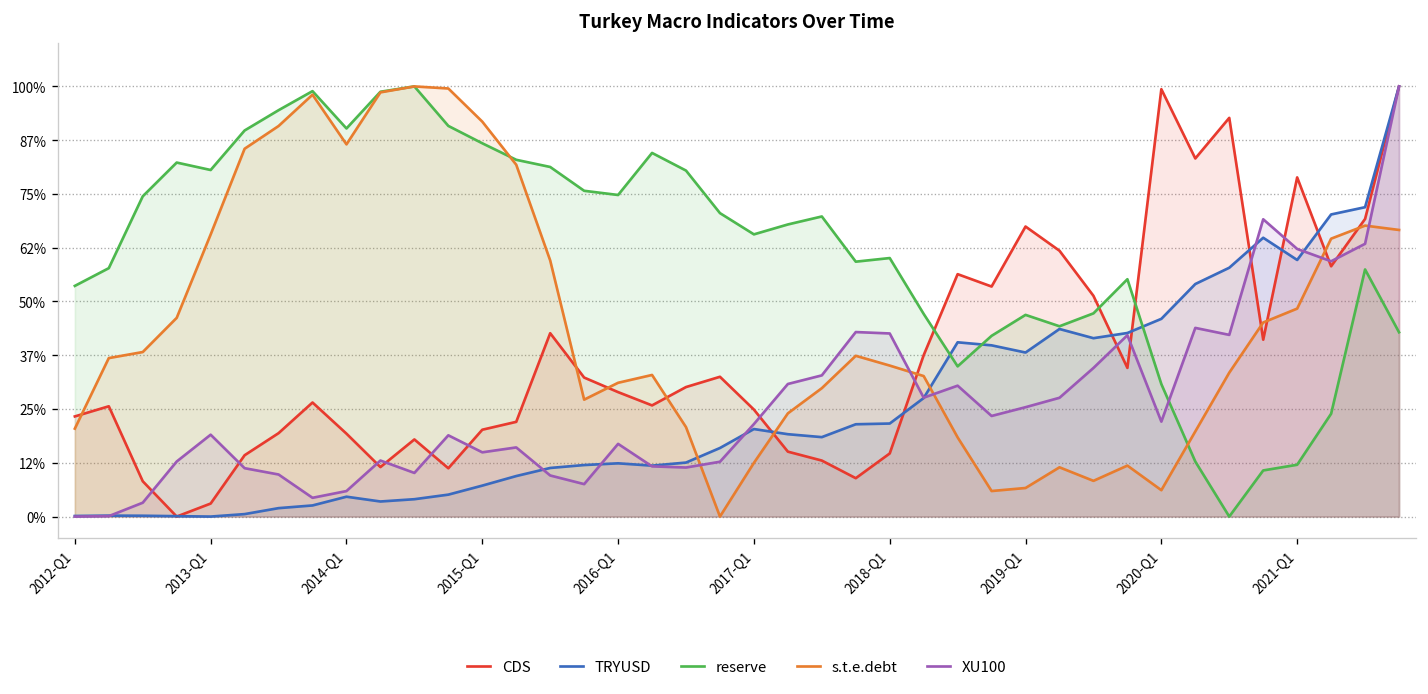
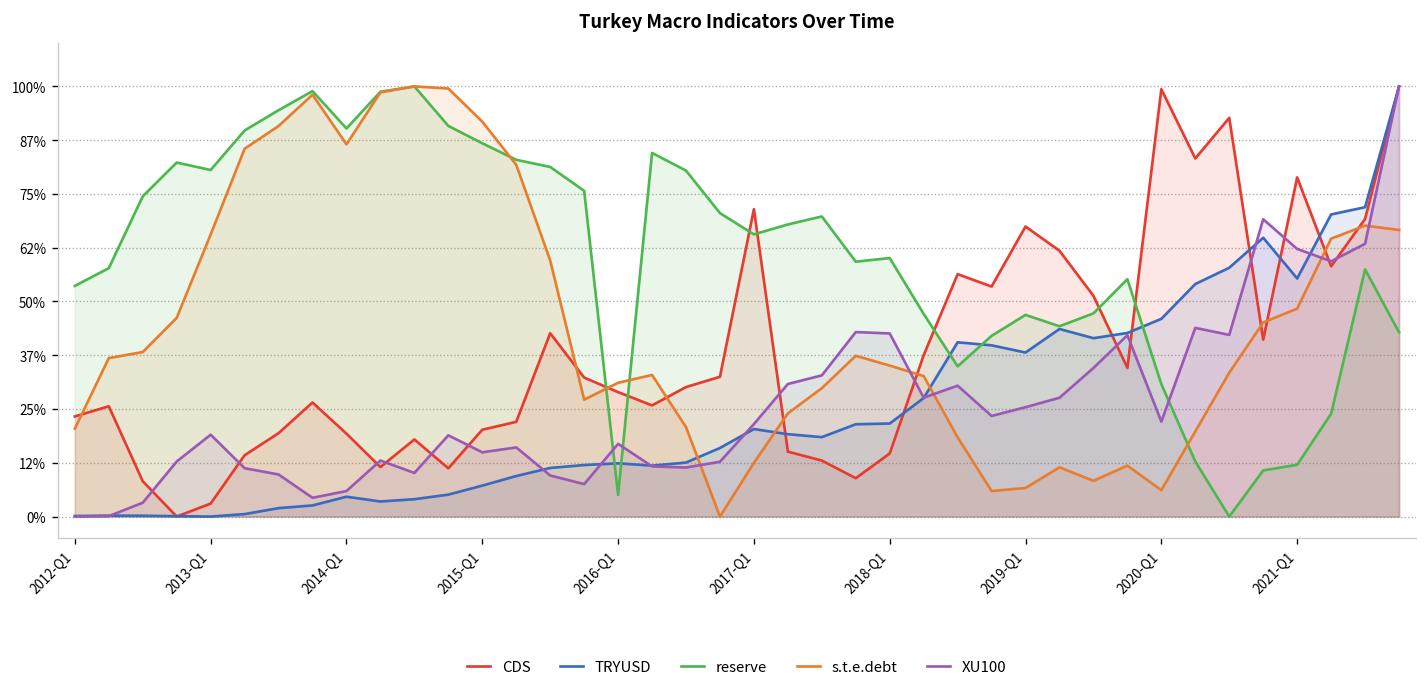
  {
    "CDS": {
      "2012-Q1": "23%",
      "2013-Q1": "3%",
      "2014-Q1": "19%",
      "2015-Q1": "20%",
      "2016-Q1": "29%",
-     "2017-Q1": "25%",
+     "2017-Q1": "71%",
      "2018-Q1": "15%",
      "2019-Q1": "67%",
      "2020-Q1": "99%",
      "2021-Q1": "79%"
    },
    "TRYUSD": {
      "2013-Q1": "0%",
      "2014-Q1": "5%",
      "2015-Q1": "7%",
      "2016-Q1": "12%",
      "2017-Q1": "20%",
      "2018-Q1": "22%",
      "2019-Q1": "38%",
      "2020-Q1": "46%",
-     "2021-Q1": "60%"
+     "2021-Q1": "55%"
    },
    "reserve": {
      "2012-Q1": "54%",
      "2013-Q1": "81%",
      "2014-Q1": "90%",
      "2015-Q1": "87%",
-     "2016-Q1": "75%",
+     "2016-Q1": "5%",
      "2017-Q1": "66%",
      "2018-Q1": "60%",
      "2019-Q1": "47%",
      "2020-Q1": "31%",
      "2021-Q1": "12%"
    },
    "s.t.e.debt": {
      "2012-Q1": "20%",
      "2013-Q1": "66%",
      "2014-Q1": "87%",
      "2015-Q1": "92%",
      "2016-Q1": "31%",
      "2017-Q1": "12%",
      "2018-Q1": "35%",
      "2019-Q1": "7%",
      "2020-Q1": "6%",
      "2021-Q1": "48%"
    },
    "XU100": {
      "2013-Q1": "19%",
      "2014-Q1": "6%",
      "2015-Q1": "15%",
      "2016-Q1": "17%",
      "2017-Q1": "22%",
      "2018-Q1": "43%",
      "2019-Q1": "25%",
      "2020-Q1": "22%",
      "2021-Q1": "62%"
    }
  }
